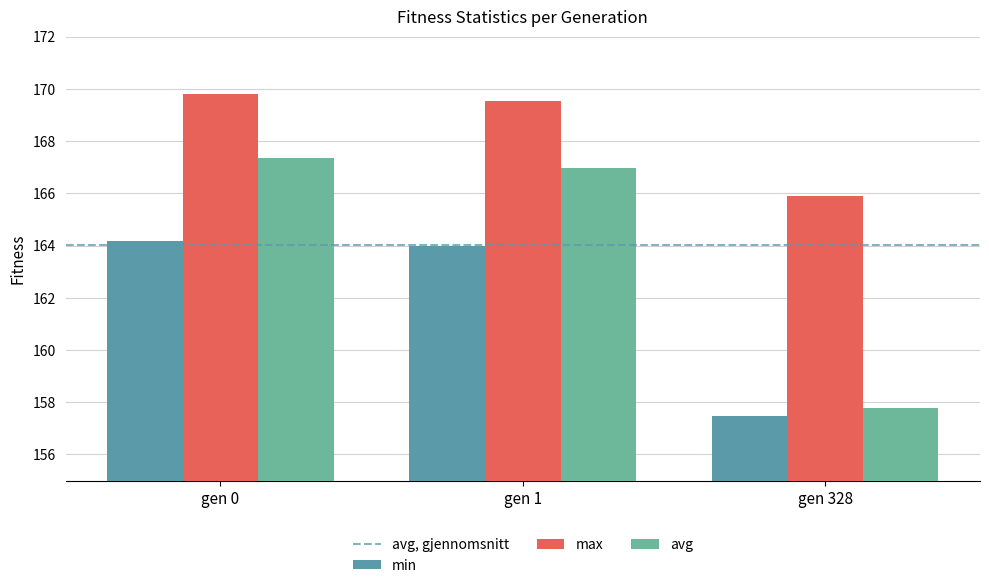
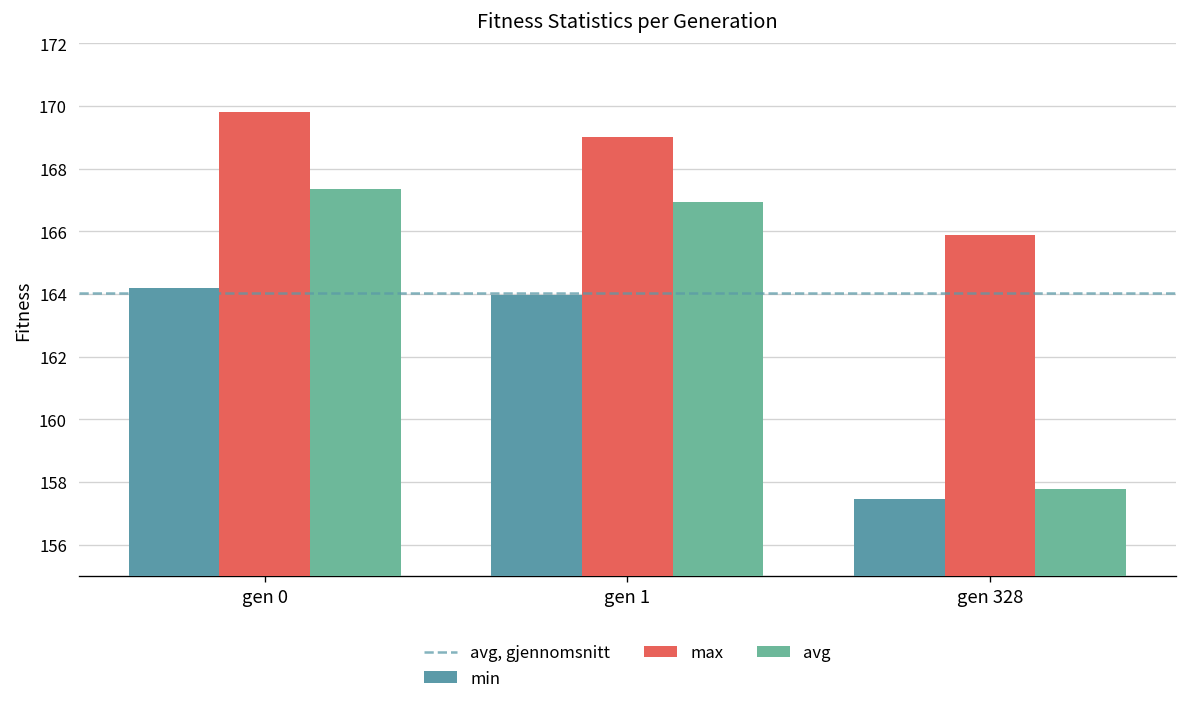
  {
    "max": {
      "gen 0": 169.8,
-     "gen 1": 169.5,
+     "gen 1": 169.0,
      "gen 328": 165.9
    }
  }
